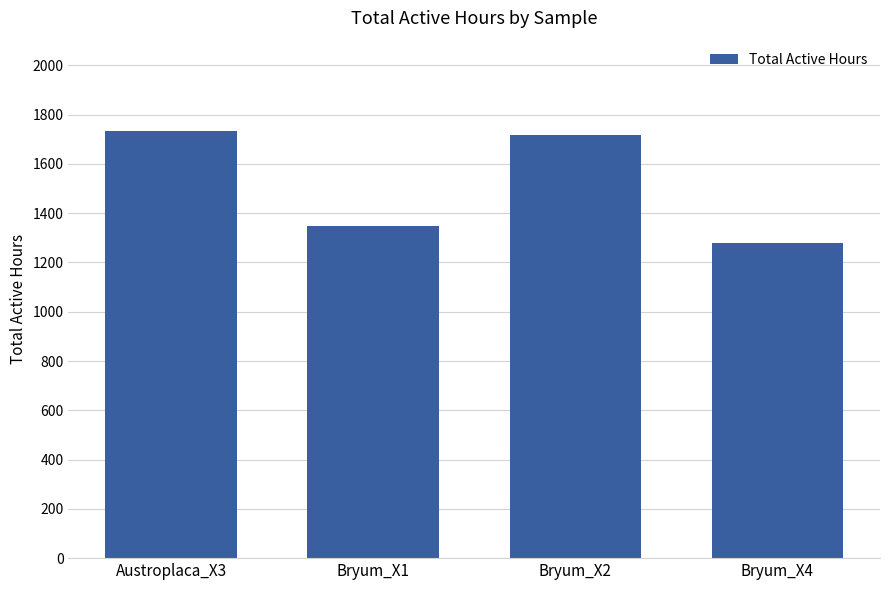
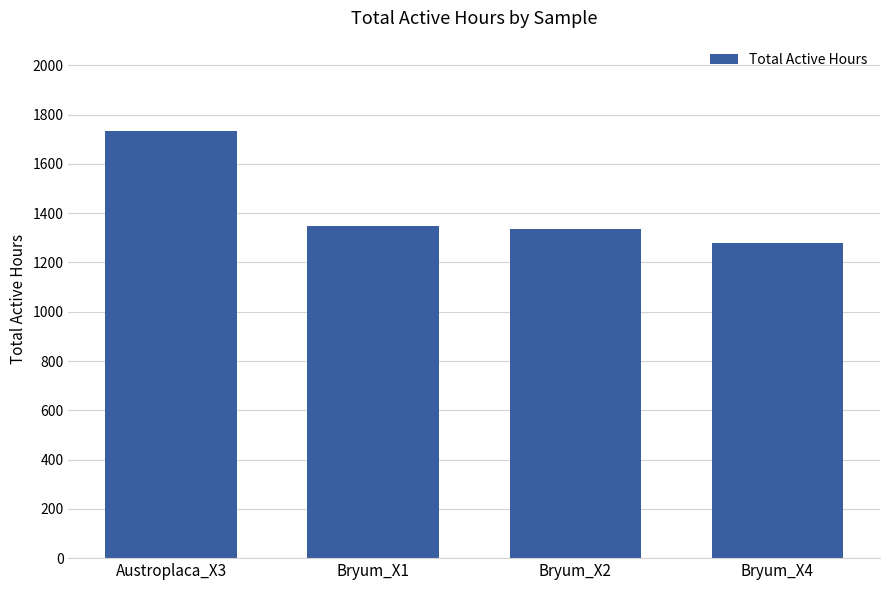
  {
    "Austroplaca_X3": 1740,
    "Bryum_X1": 1350,
-   "Bryum_X2": 1720,
+   "Bryum_X2": 1330,
    "Bryum_X4": 1280
  }
